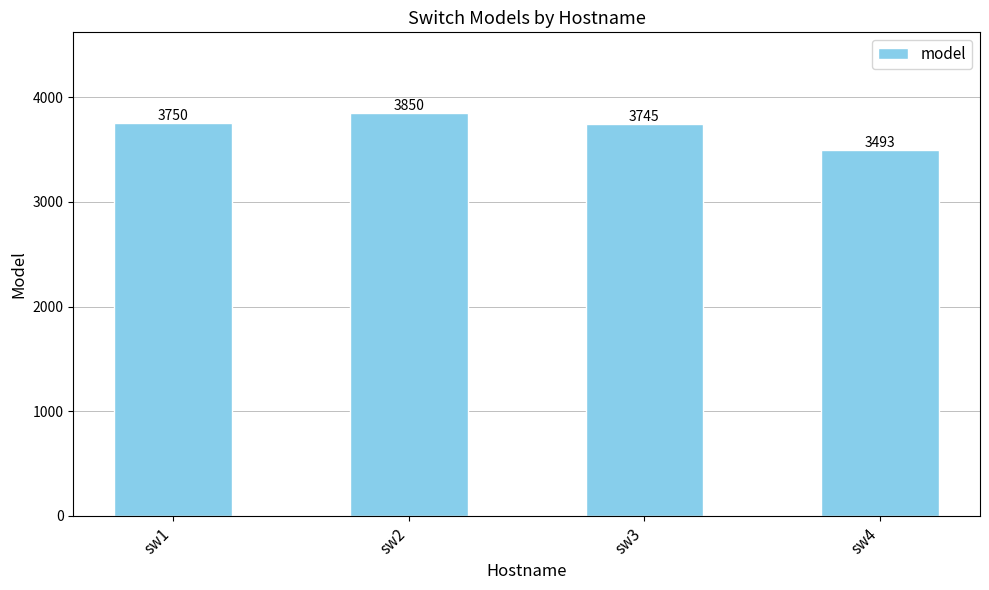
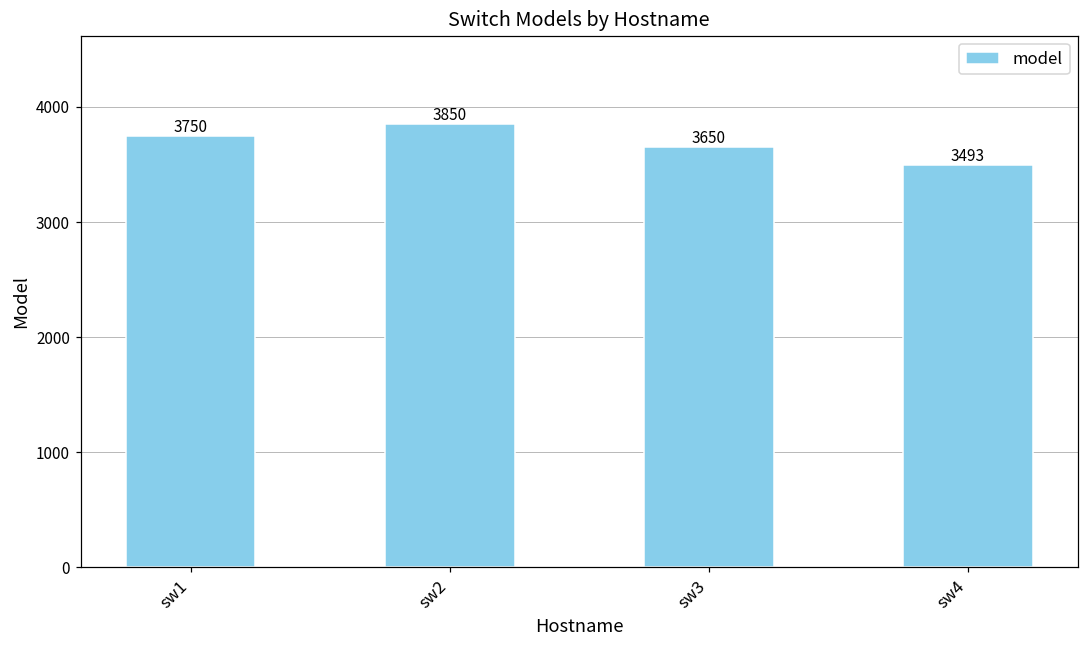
  {
    "sw1": 3750,
    "sw2": 3850,
-   "sw3": 3745,
+   "sw3": 3650,
    "sw4": 3493
  }
